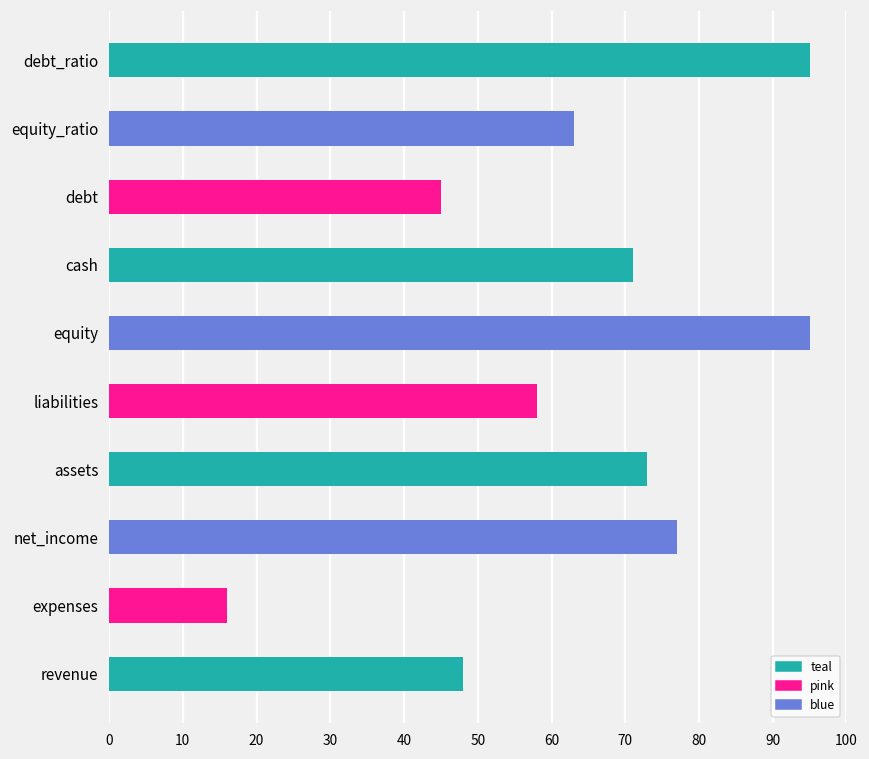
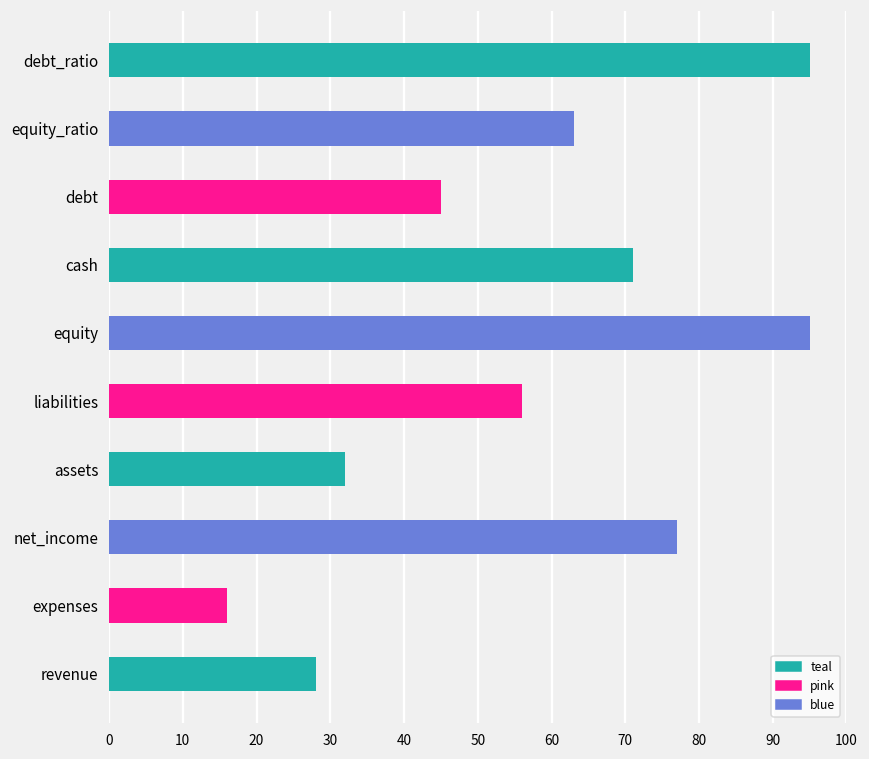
  {
    "debt_ratio": 95,
    "equity_ratio": 63,
    "debt": 45,
    "cash": 71,
    "equity": 95,
-   "liabilities": 58,
-   "assets": 73,
+   "liabilities": 56,
+   "assets": 32,
    "net_income": 77,
    "expenses": 16,
-   "revenue": 48
+   "revenue": 28
  }
